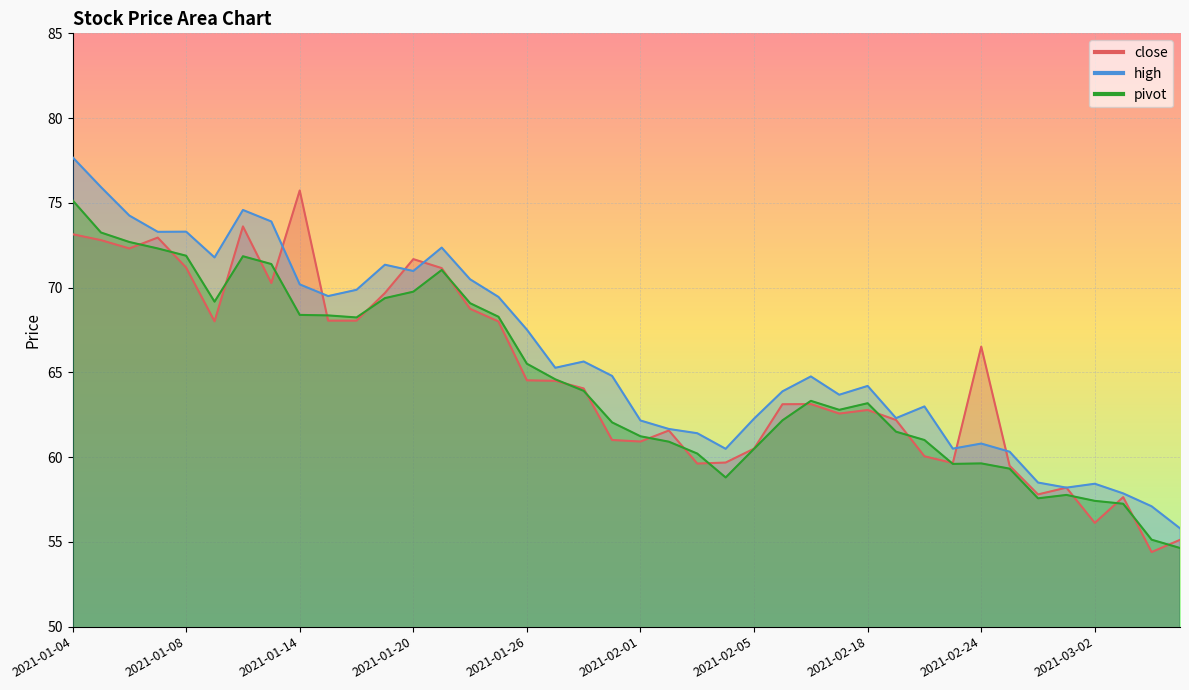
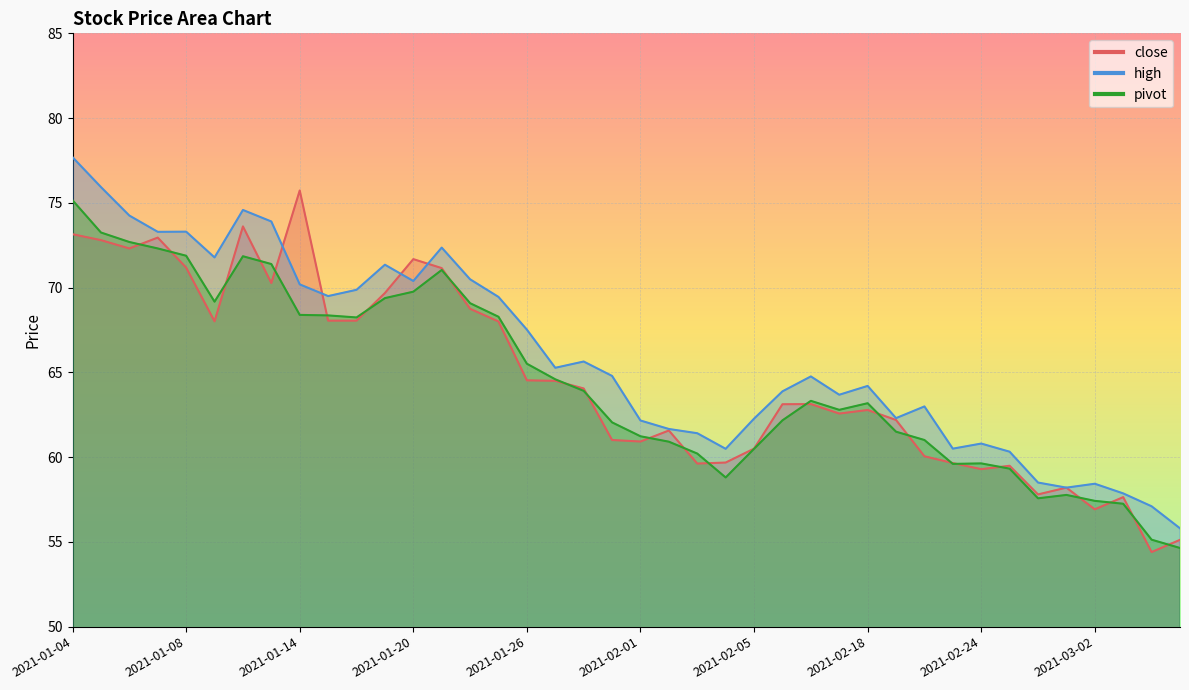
  {
    "close": {
      "2021-01-04": 73.2,
      "2021-01-08": 71.2,
      "2021-01-14": 75.7,
      "2021-01-20": 71.7,
      "2021-01-26": 64.5,
      "2021-02-01": 60.9,
      "2021-02-18": 62.8,
-     "2021-02-24": 66.5,
-     "2021-03-02": 56.1
+     "2021-02-24": 59.3,
+     "2021-03-02": 56.9
    },
    "high": {
      "2021-01-04": 77.7,
      "2021-01-08": 73.3,
      "2021-01-14": 70.2,
-     "2021-01-20": 71.0,
+     "2021-01-20": 70.4,
      "2021-01-26": 67.5,
      "2021-02-01": 62.2,
      "2021-02-05": 62.3,
      "2021-02-18": 64.2,
      "2021-02-24": 60.8,
      "2021-03-02": 58.4
    },
    "pivot": {
      "2021-01-04": 75.2,
      "2021-01-08": 71.9,
      "2021-01-14": 68.4,
      "2021-01-20": 69.8,
      "2021-01-26": 65.5,
      "2021-02-01": 61.2,
      "2021-02-18": 63.2,
      "2021-02-24": 59.6,
      "2021-03-02": 57.4
    }
  }
